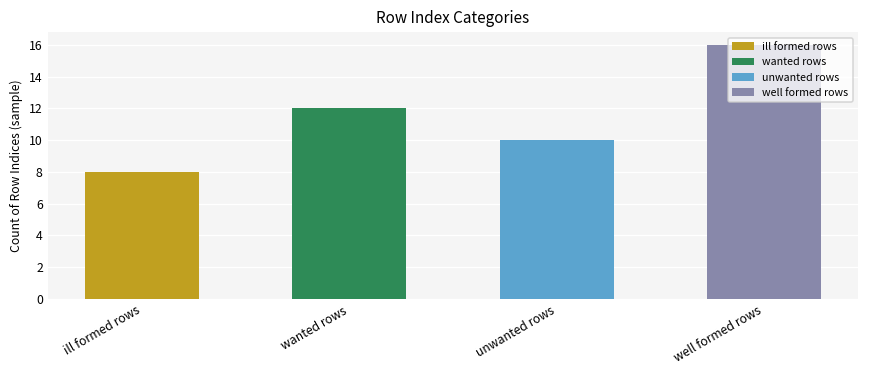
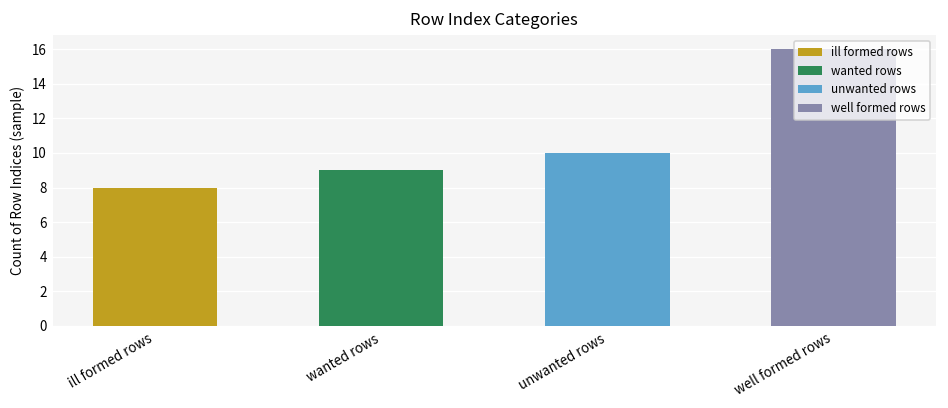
  {
    "ill formed rows": 8,
-   "wanted rows": 12,
+   "wanted rows": 9,
    "unwanted rows": 10
  }
